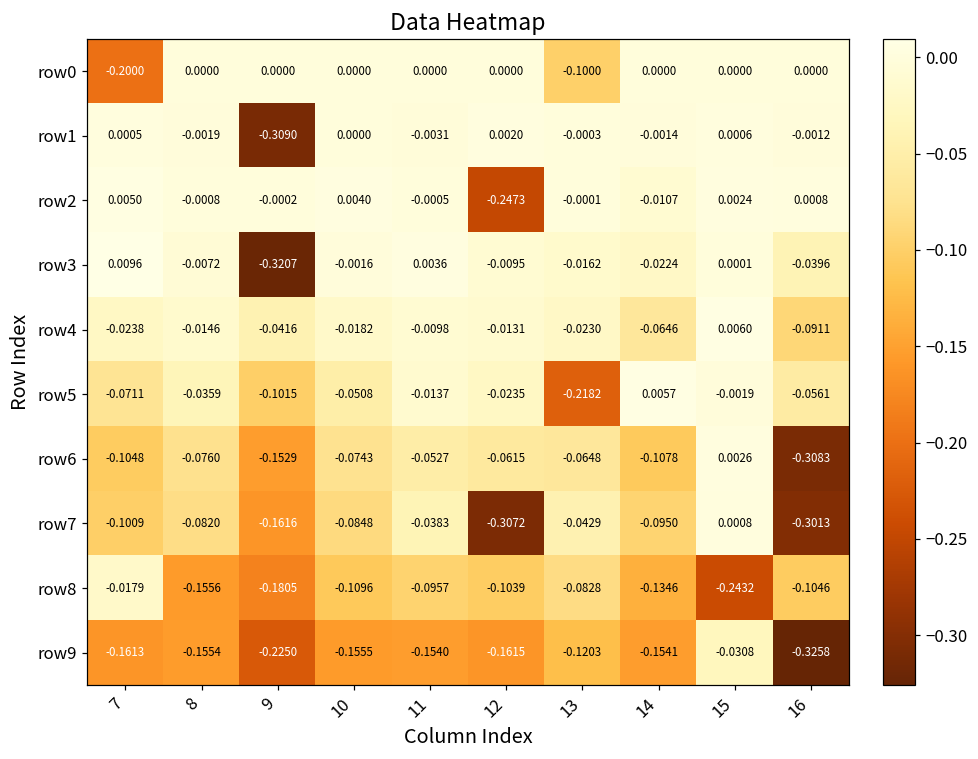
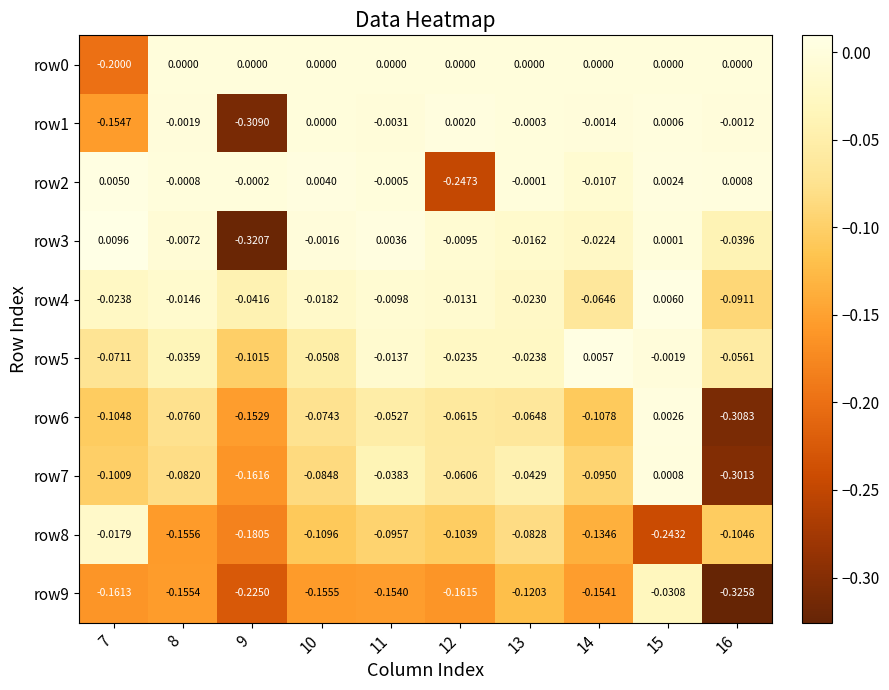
  {
    "row0": {
      "7": -0.2000,
      "8": 0.0000,
      "9": 0.0000,
      "10": 0.0000,
      "11": 0.0000,
      "12": 0.0000,
-     "13": -0.1000,
+     "13": 0.0000,
      "14": 0.0000,
      "15": 0.0000,
      "16": 0.0000
    },
    "row1": {
-     "7": 0.0005,
+     "7": -0.1547,
      "8": -0.0019,
      "9": -0.3090,
      "10": 0.0000,
      "11": -0.0031,
      "12": 0.0020,
      "13": -0.0003,
      "14": -0.0014,
      "15": 0.0006,
      "16": -0.0012
    },
    "row2": {
      "7": 0.0050,
      "8": -0.0008,
      "9": -0.0002,
      "10": 0.0040,
      "11": -0.0005,
      "12": -0.2473,
      "13": -0.0001,
      "14": -0.0107,
      "15": 0.0024,
      "16": 0.0008
    },
    "row3": {
      "7": 0.0096,
      "8": -0.0072,
      "9": -0.3207,
      "10": -0.0016,
      "11": 0.0036,
      "12": -0.0095,
      "13": -0.0162,
      "14": -0.0224,
      "15": 0.0001,
      "16": -0.0396
    },
    "row4": {
      "7": -0.0238,
      "8": -0.0146,
      "9": -0.0416,
      "10": -0.0182,
      "11": -0.0098,
      "12": -0.0131,
      "13": -0.0230,
      "14": -0.0646,
      "15": 0.0060,
      "16": -0.0911
    },
    "row5": {
      "7": -0.0711,
      "8": -0.0359,
      "9": -0.1015,
      "10": -0.0508,
      "11": -0.0137,
      "12": -0.0235,
-     "13": -0.2182,
+     "13": -0.0238,
      "14": 0.0057,
      "15": -0.0019,
      "16": -0.0561
    },
    "row6": {
      "7": -0.1048,
      "8": -0.0760,
      "9": -0.1529,
      "10": -0.0743,
      "11": -0.0527,
      "12": -0.0615,
      "13": -0.0648,
      "14": -0.1078,
      "15": 0.0026,
      "16": -0.3083
    },
    "row7": {
      "7": -0.1009,
      "8": -0.0820,
      "9": -0.1616,
      "10": -0.0848,
      "11": -0.0383,
-     "12": -0.3072,
+     "12": -0.0606,
      "13": -0.0429,
      "14": -0.0950,
      "15": 0.0008,
      "16": -0.3013
    },
    "row8": {
      "7": -0.0179,
      "8": -0.1556,
      "9": -0.1805,
      "10": -0.1096,
      "11": -0.0957,
      "12": -0.1039,
      "13": -0.0828,
      "14": -0.1346,
      "15": -0.2432,
      "16": -0.1046
    },
    "row9": {
      "7": -0.1613,
      "8": -0.1554,
      "9": -0.2250,
      "10": -0.1555,
      "11": -0.1540,
      "12": -0.1615,
      "13": -0.1203,
      "14": -0.1541,
      "15": -0.0308,
      "16": -0.3258
    }
  }
